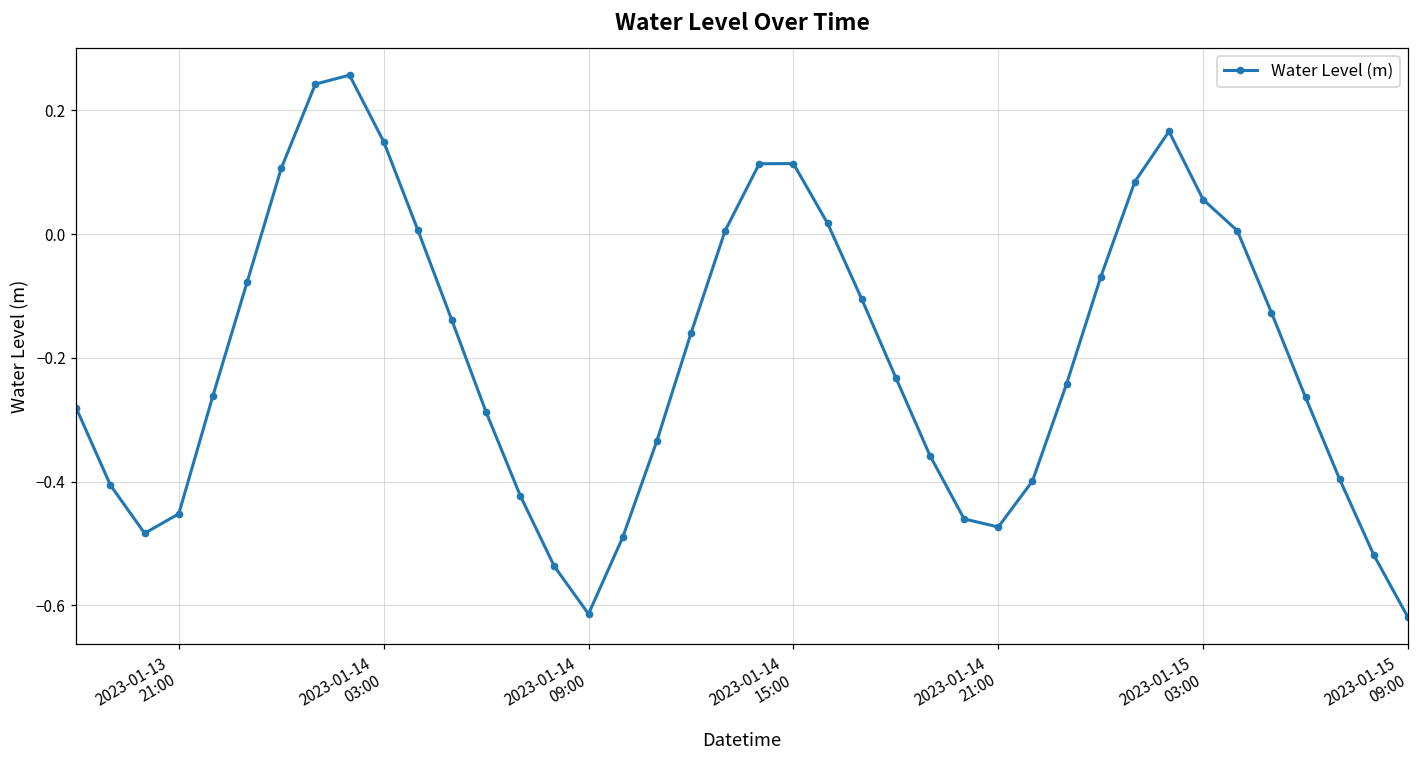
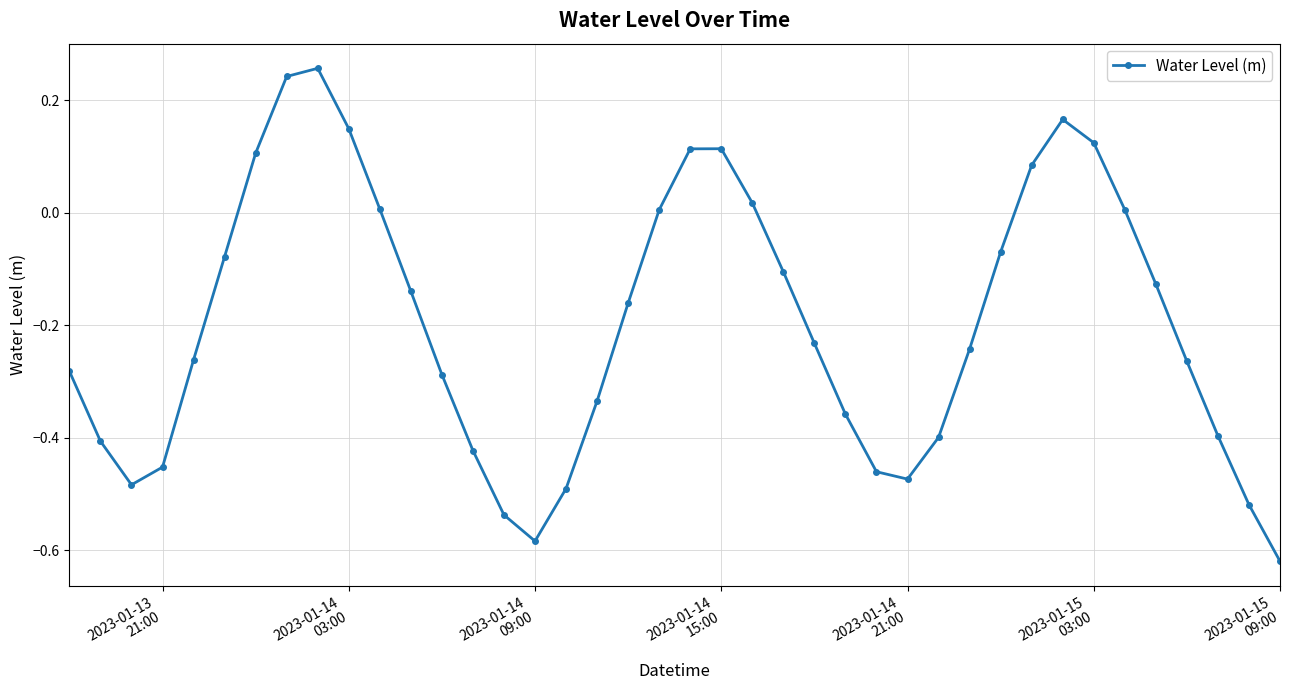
  {
    "2023-01-13 21:00": -0.45,
    "2023-01-14 03:00": 0.15,
-   "2023-01-14 09:00": -0.61,
+   "2023-01-14 09:00": -0.58,
    "2023-01-14 15:00": 0.11,
    "2023-01-14 21:00": -0.47,
-   "2023-01-15 03:00": 0.06,
+   "2023-01-15 03:00": 0.12,
    "2023-01-15 09:00": -0.62
  }
